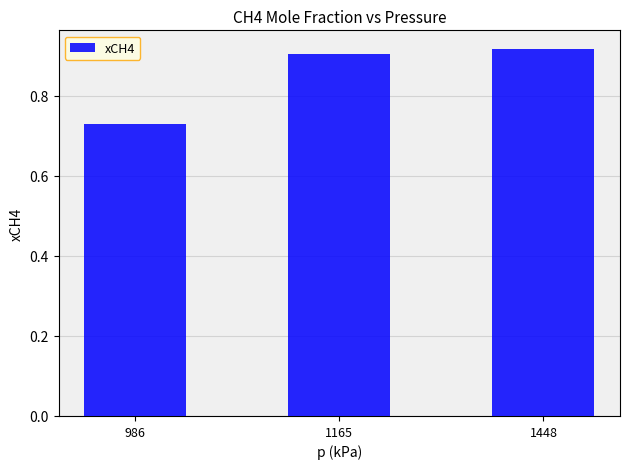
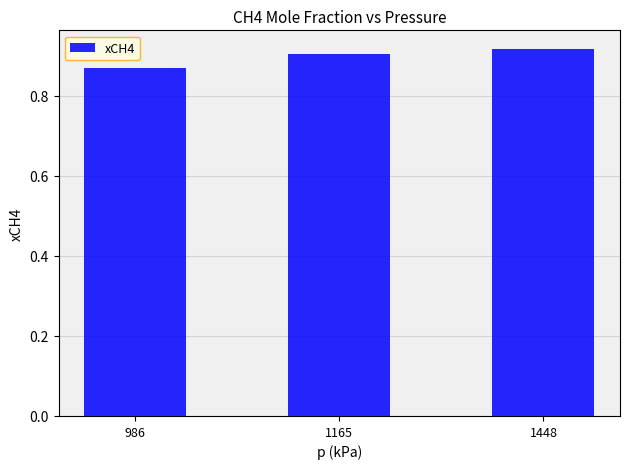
  {
-   "986": 0.73,
+   "986": 0.87,
    "1165": 0.91,
    "1448": 0.92
  }
